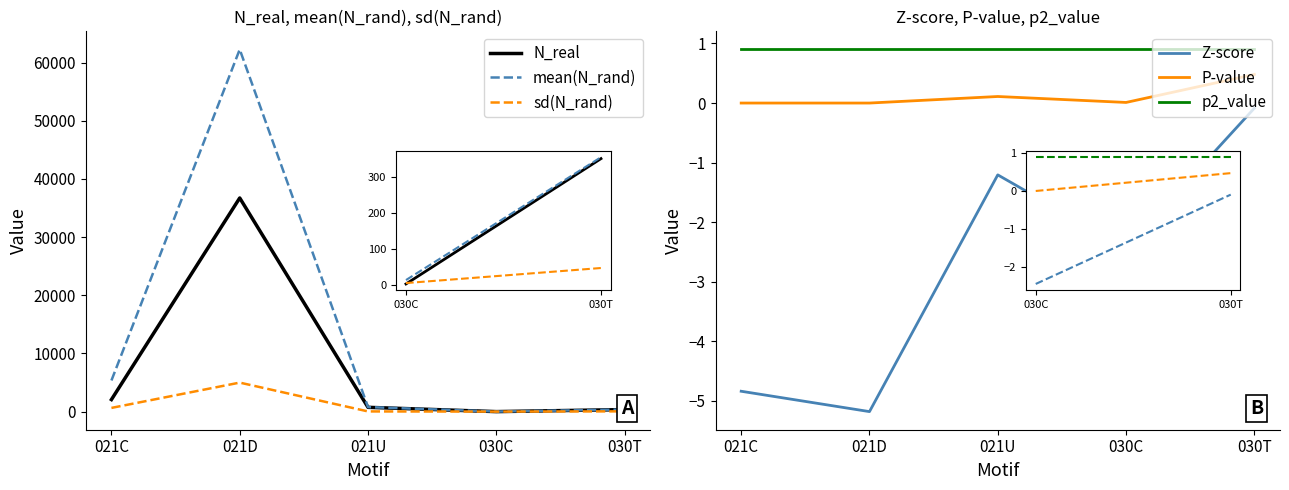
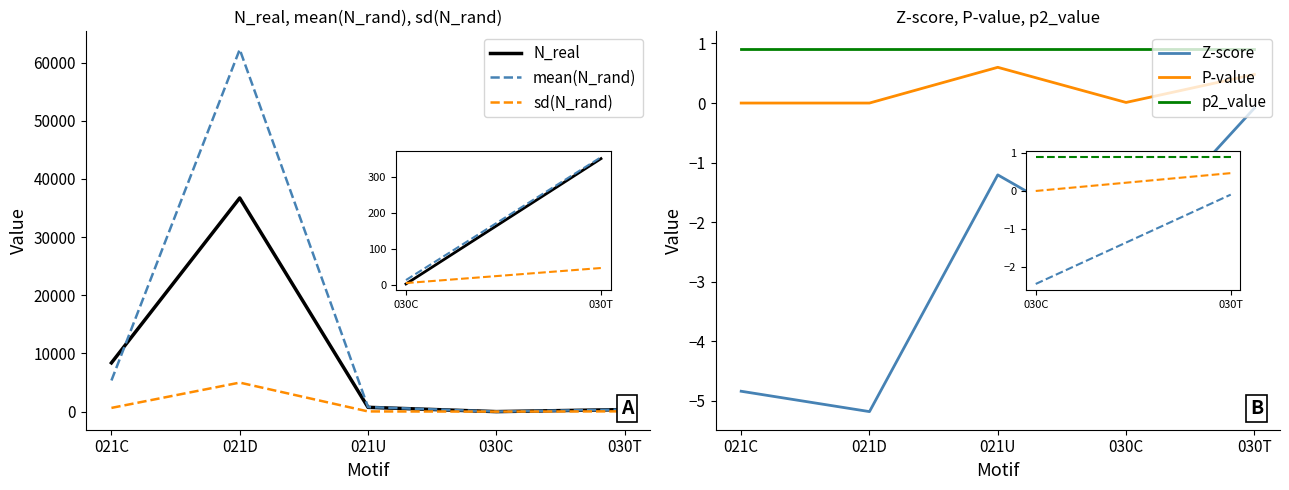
  {
    "N_real, mean(N_rand), sd(N_rand)": {
      "N_real": {
-       "021C": 2000,
+       "021C": 8000,
        "021D": 37000
      },
      "mean(N_rand)": {
        "021C": 5000,
        "021D": 62000
      },
      "sd(N_rand)": {
        "021C": 1000,
        "021D": 5000,
        "021U": 0
      }
    },
    "Z-score, P-value, p2_value": {
      "Z-score": {
        "021C": -4.8,
        "021D": -5.2,
        "021U": -1.2,
        "030C": -2.4
      },
      "P-value": {
        "021C": 0.0,
        "021D": 0.0,
-       "021U": 0.1,
+       "021U": 0.6,
        "030C": 0.0
      },
      "p2_value": {
        "021C": 0.9,
        "021D": 0.9,
        "021U": 0.9,
        "030C": 0.9
      }
    }
  }
